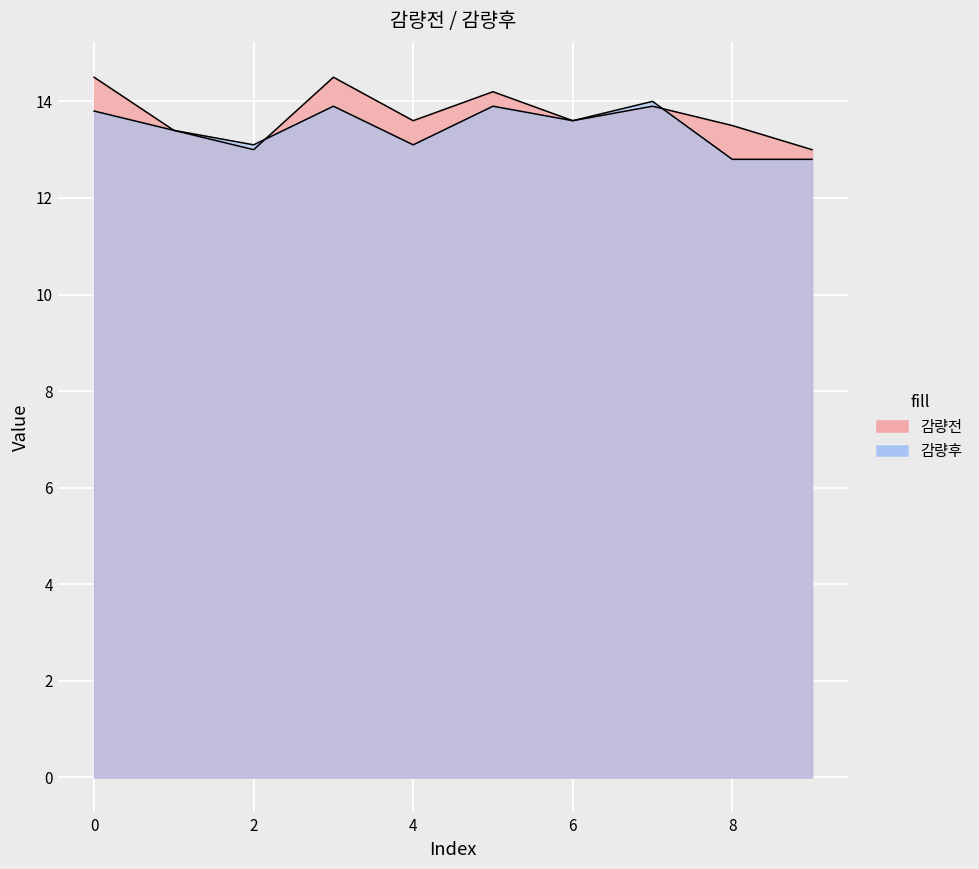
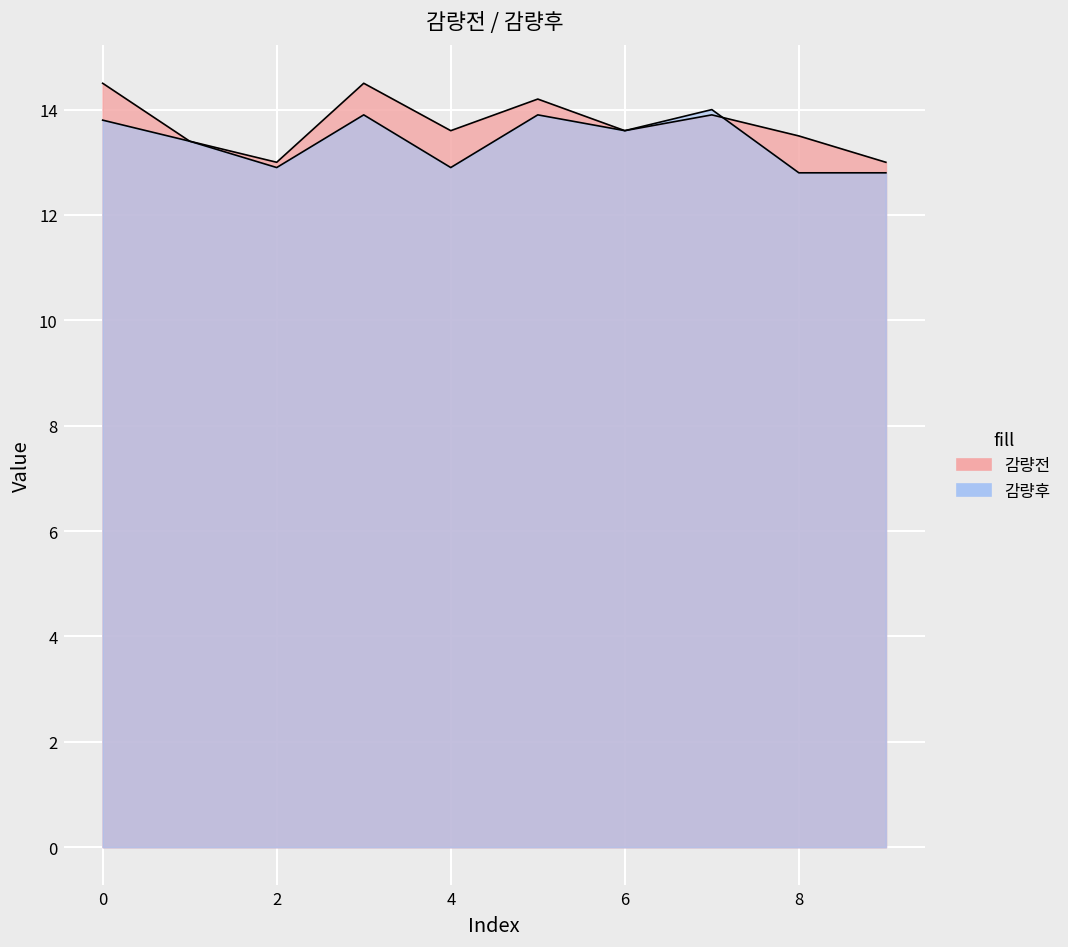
  {
    "감량전": {
      "0": 14.5,
      "2": 13.0,
      "4": 13.6,
      "8": 13.5
    },
    "감량후": {
      "0": 13.8,
-     "2": 13.1,
-     "4": 13.1,
+     "2": 12.9,
+     "4": 12.9,
      "8": 12.8
    }
  }
